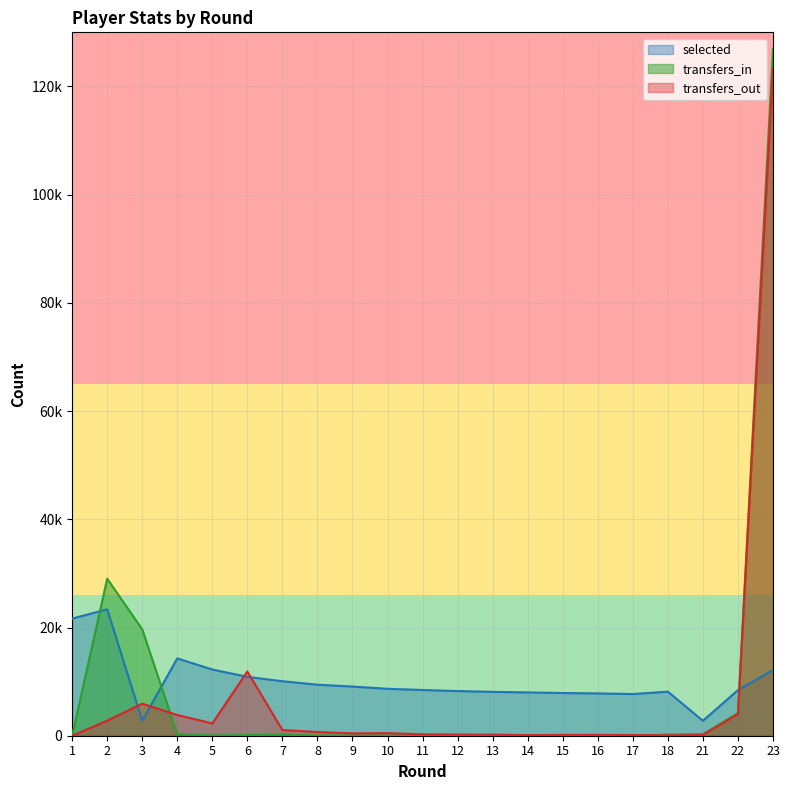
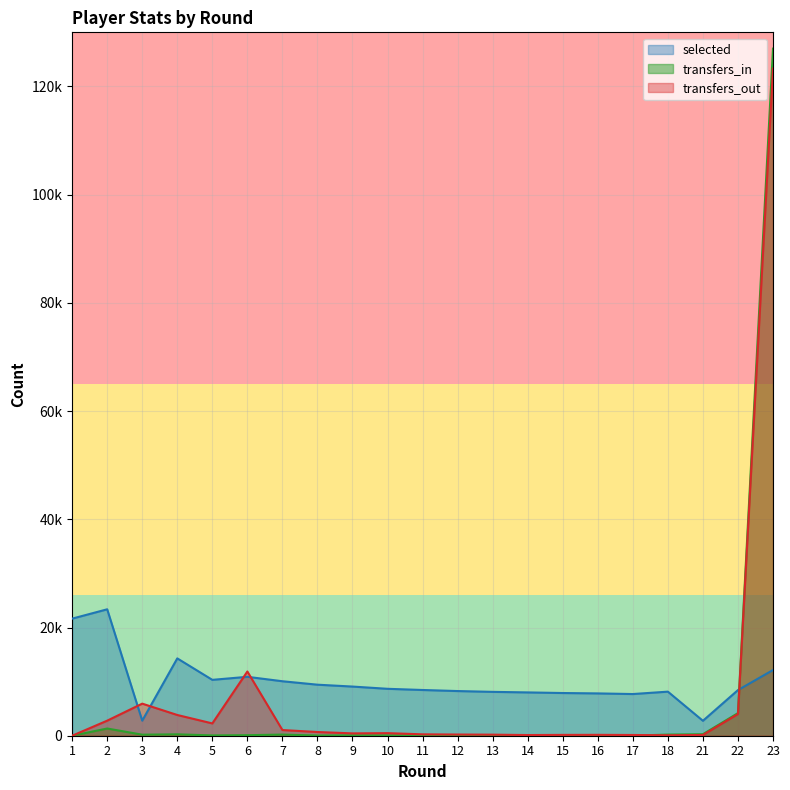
  {
    "selected": {
      "1": 22000,
      "2": 23000,
      "3": 3000,
      "4": 14000,
-     "5": 12000,
+     "5": 10000,
      "6": 11000,
      "7": 10000,
      "8": 9000,
      "9": 9000,
      "10": 9000,
      "11": 8000,
      "12": 8000,
      "13": 8000,
      "14": 8000,
      "15": 8000,
      "16": 8000,
      "17": 8000,
      "18": 8000,
      "21": 3000,
      "22": 8000,
      "23": 12000
    },
    "transfers_in": {
-     "2": 29000,
-     "3": 20000,
+     "2": 1000,
+     "3": 0,
      "4": 0,
      "5": 0,
      "6": 0,
      "7": 0,
      "8": 0,
      "23": 127000
    },
    "transfers_out": {
      "2": 3000,
      "3": 6000,
      "4": 4000,
      "5": 2000,
      "6": 12000,
      "7": 1000,
      "8": 1000,
      "23": 123000
    }
  }
